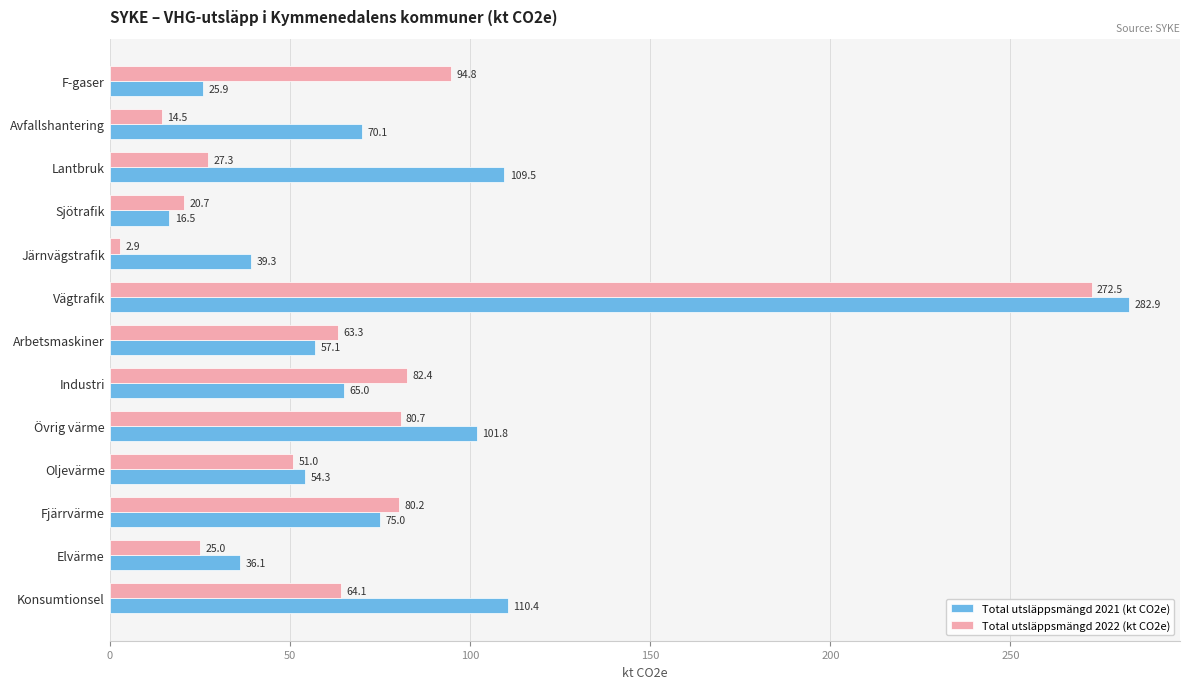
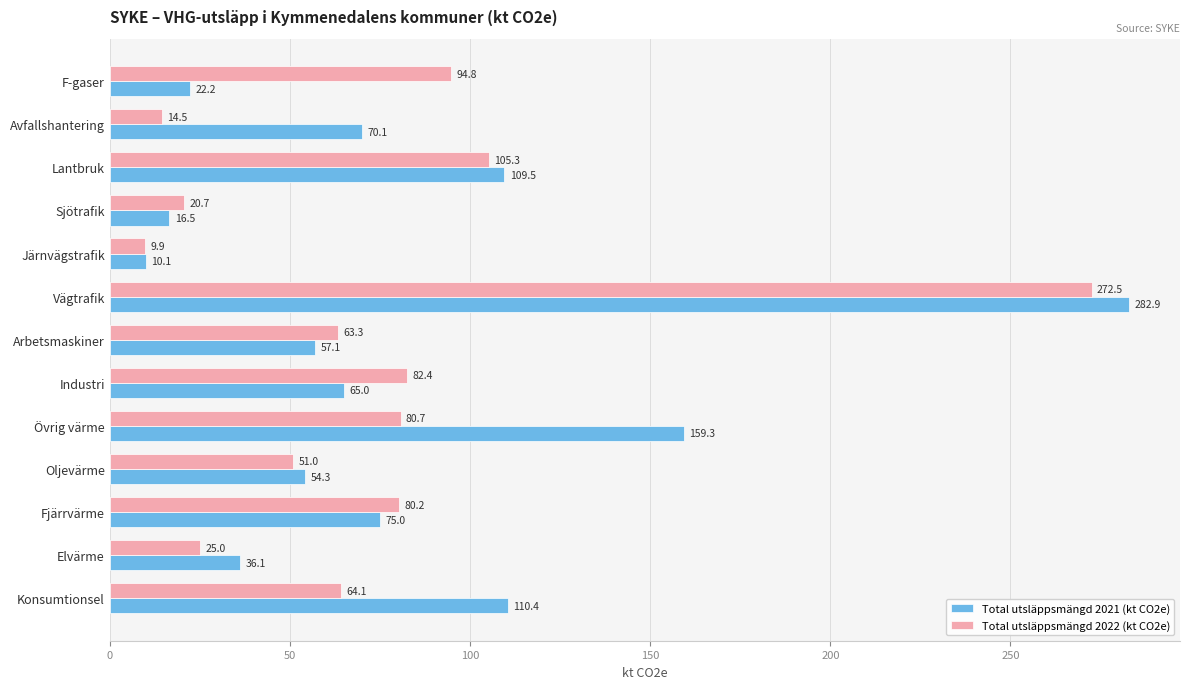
  {
    "Total utsläppsmängd 2021 (kt CO2e)": {
-     "F-gaser": 25.9,
+     "F-gaser": 22.2,
      "Avfallshantering": 70.1,
      "Lantbruk": 109.5,
      "Sjötrafik": 16.5,
-     "Järnvägstrafik": 39.3,
+     "Järnvägstrafik": 10.1,
      "Vägtrafik": 282.9,
      "Arbetsmaskiner": 57.1,
      "Industri": 65.0,
-     "Övrig värme": 101.8,
+     "Övrig värme": 159.3,
      "Oljevärme": 54.3,
      "Fjärrvärme": 75.0,
      "Elvärme": 36.1,
      "Konsumtionsel": 110.4
    },
    "Total utsläppsmängd 2022 (kt CO2e)": {
      "F-gaser": 94.8,
      "Avfallshantering": 14.5,
-     "Lantbruk": 27.3,
+     "Lantbruk": 105.3,
      "Sjötrafik": 20.7,
-     "Järnvägstrafik": 2.9,
+     "Järnvägstrafik": 9.9,
      "Vägtrafik": 272.5,
      "Arbetsmaskiner": 63.3,
      "Industri": 82.4,
      "Övrig värme": 80.7,
      "Oljevärme": 51.0,
      "Fjärrvärme": 80.2,
      "Elvärme": 25.0,
      "Konsumtionsel": 64.1
    }
  }
